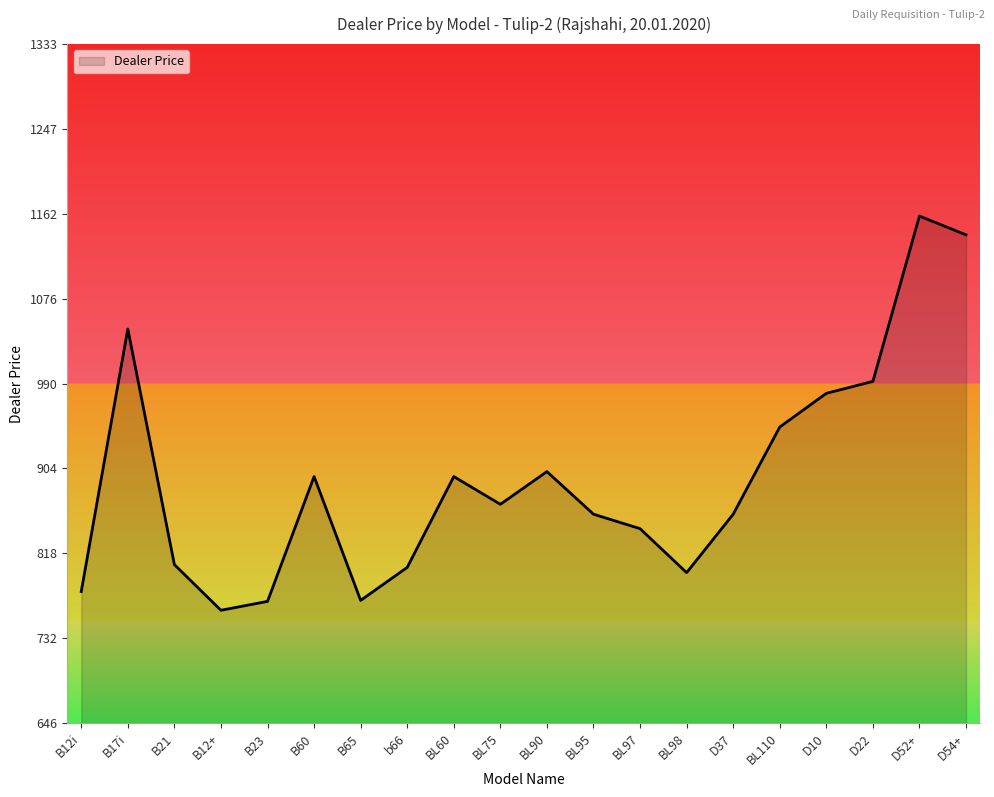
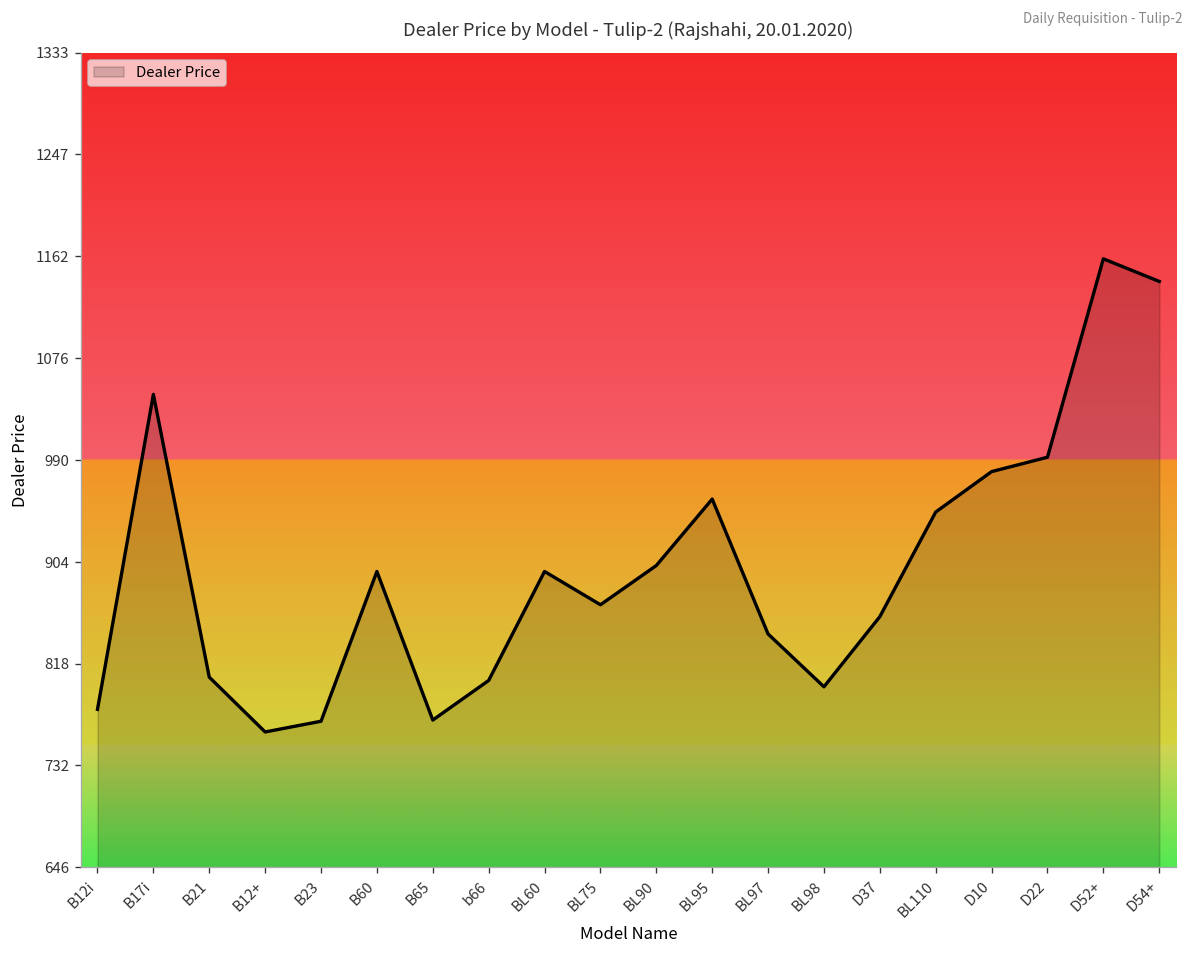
  {
    "B12i": 780,
    "B17i": 1050,
    "B21": 810,
    "B12+": 760,
    "B23": 770,
    "B60": 900,
    "B65": 770,
    "b66": 800,
    "BL60": 900,
    "BL75": 870,
    "BL90": 900,
-   "BL95": 860,
+   "BL95": 960,
    "BL97": 840,
    "BL98": 800,
    "D37": 860,
    "BL110": 950,
    "D10": 980,
    "D22": 990,
    "D52+": 1160,
    "D54+": 1140
  }
